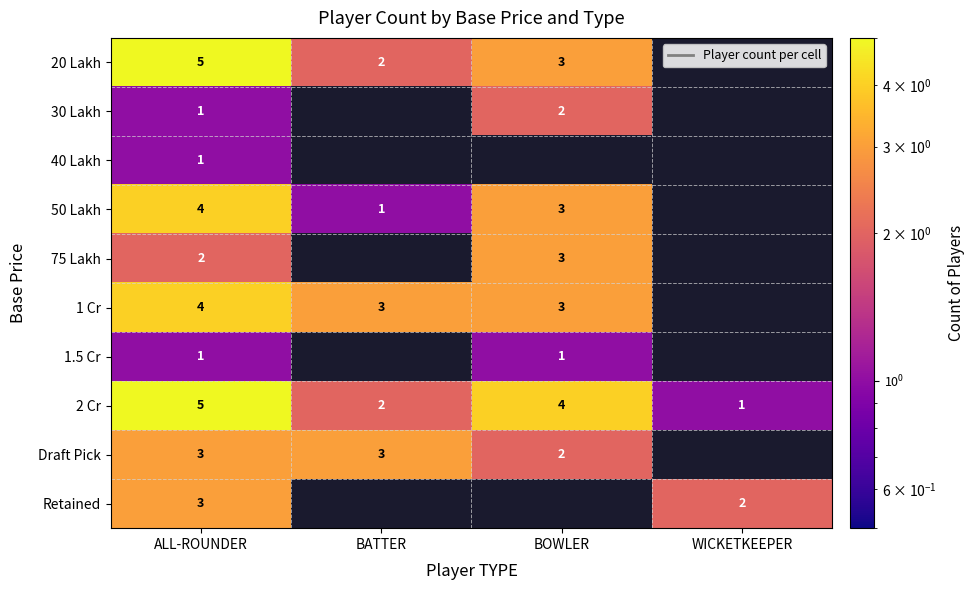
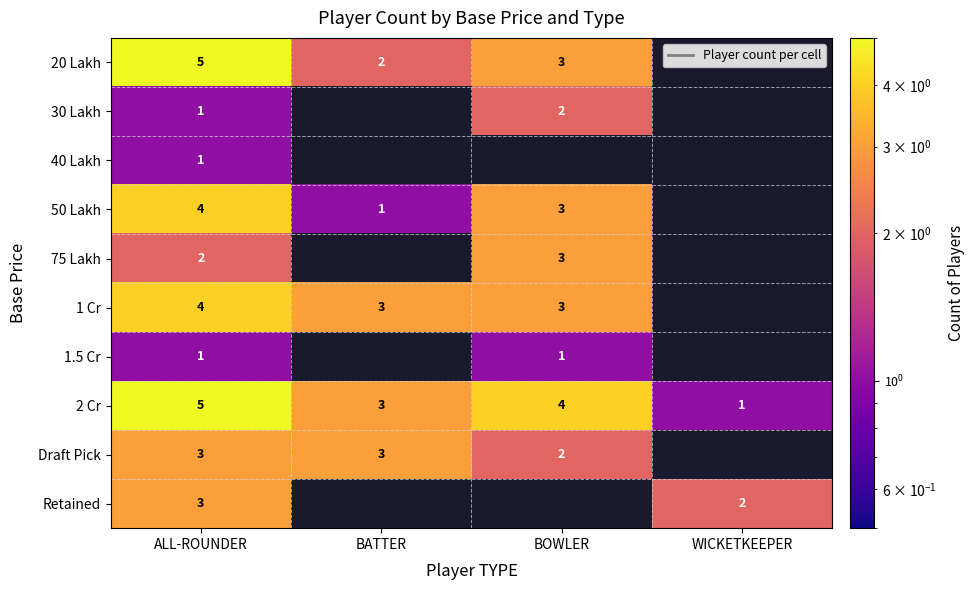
  {
    "20 Lakh": {
      "ALL-ROUNDER": 5,
      "BATTER": 2,
      "BOWLER": 3
    },
    "30 Lakh": {
      "ALL-ROUNDER": 1,
      "BOWLER": 2
    },
    "40 Lakh": {
      "ALL-ROUNDER": 1
    },
    "50 Lakh": {
      "ALL-ROUNDER": 4,
      "BATTER": 1,
      "BOWLER": 3
    },
    "75 Lakh": {
      "ALL-ROUNDER": 2,
      "BOWLER": 3
    },
    "1 Cr": {
      "ALL-ROUNDER": 4,
      "BATTER": 3,
      "BOWLER": 3
    },
    "1.5 Cr": {
      "ALL-ROUNDER": 1,
      "BOWLER": 1
    },
    "2 Cr": {
      "ALL-ROUNDER": 5,
-     "BATTER": 2,
+     "BATTER": 3,
      "BOWLER": 4,
      "WICKETKEEPER": 1
    },
    "Draft Pick": {
      "ALL-ROUNDER": 3,
      "BATTER": 3,
      "BOWLER": 2
    },
    "Retained": {
      "ALL-ROUNDER": 3,
      "WICKETKEEPER": 2
    }
  }
